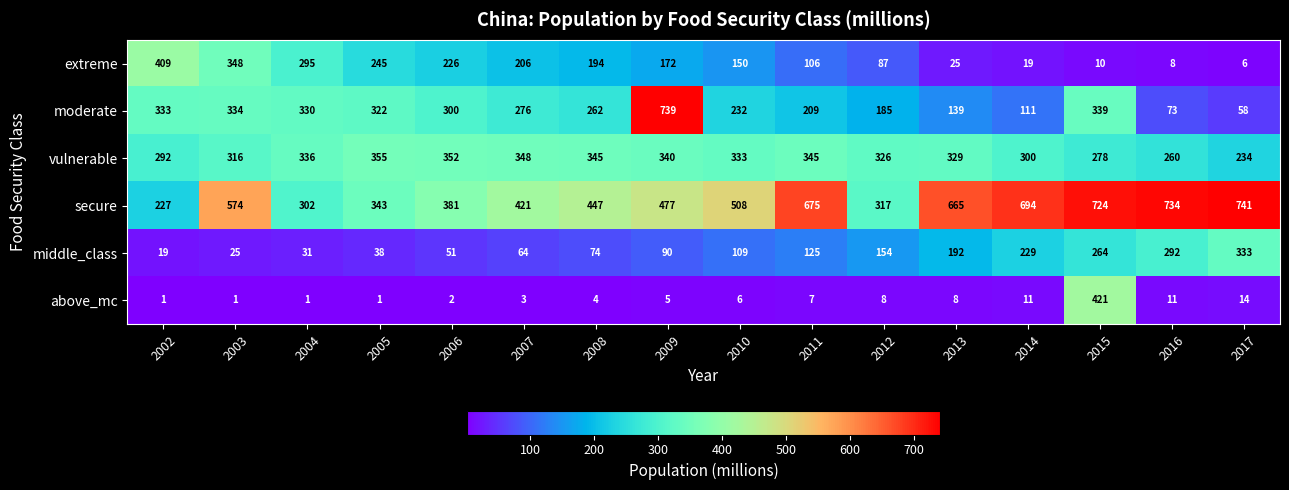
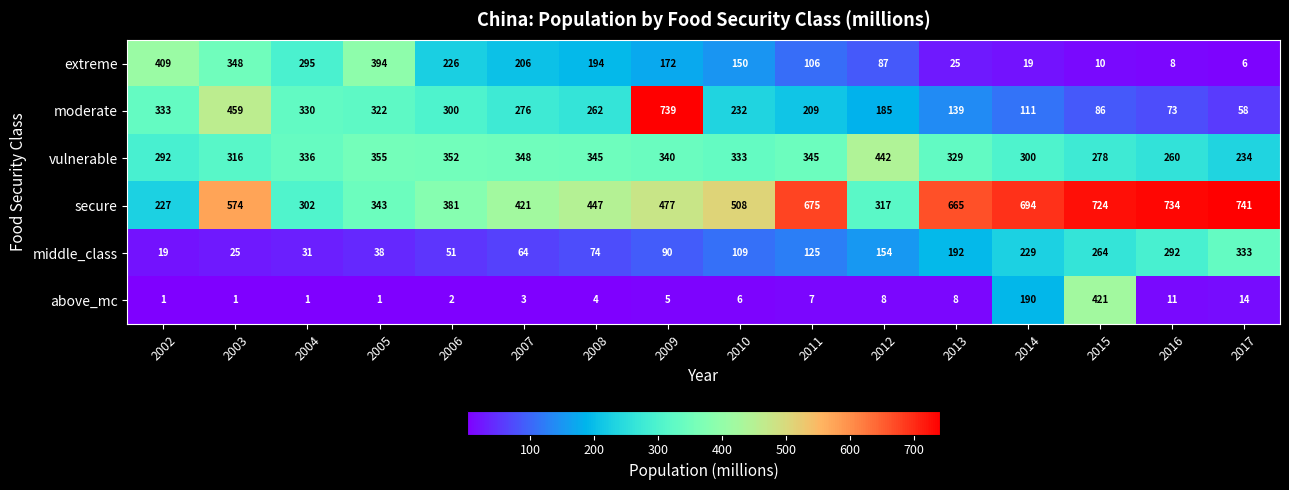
  {
    "extreme": {
      "2002": 409,
      "2003": 348,
      "2004": 295,
-     "2005": 245,
+     "2005": 394,
      "2006": 226,
      "2007": 206,
      "2008": 194,
      "2009": 172,
      "2010": 150,
      "2011": 106,
      "2012": 87,
      "2013": 25,
      "2014": 19,
      "2015": 10,
      "2016": 8,
      "2017": 6
    },
    "moderate": {
      "2002": 333,
-     "2003": 334,
+     "2003": 459,
      "2004": 330,
      "2005": 322,
      "2006": 300,
      "2007": 276,
      "2008": 262,
      "2009": 739,
      "2010": 232,
      "2011": 209,
      "2012": 185,
      "2013": 139,
      "2014": 111,
-     "2015": 339,
+     "2015": 86,
      "2016": 73,
      "2017": 58
    },
    "vulnerable": {
      "2002": 292,
      "2003": 316,
      "2004": 336,
      "2005": 355,
      "2006": 352,
      "2007": 348,
      "2008": 345,
      "2009": 340,
      "2010": 333,
      "2011": 345,
-     "2012": 326,
+     "2012": 442,
      "2013": 329,
      "2014": 300,
      "2015": 278,
      "2016": 260,
      "2017": 234
    },
    "secure": {
      "2002": 227,
      "2003": 574,
      "2004": 302,
      "2005": 343,
      "2006": 381,
      "2007": 421,
      "2008": 447,
      "2009": 477,
      "2010": 508,
      "2011": 675,
      "2012": 317,
      "2013": 665,
      "2014": 694,
      "2015": 724,
      "2016": 734,
      "2017": 741
    },
    "middle_class": {
      "2002": 19,
      "2003": 25,
      "2004": 31,
      "2005": 38,
      "2006": 51,
      "2007": 64,
      "2008": 74,
      "2009": 90,
      "2010": 109,
      "2011": 125,
      "2012": 154,
      "2013": 192,
      "2014": 229,
      "2015": 264,
      "2016": 292,
      "2017": 333
    },
    "above_mc": {
      "2002": 1,
      "2003": 1,
      "2004": 1,
      "2005": 1,
      "2006": 2,
      "2007": 3,
      "2008": 4,
      "2009": 5,
      "2010": 6,
      "2011": 7,
      "2012": 8,
      "2013": 8,
-     "2014": 11,
+     "2014": 190,
      "2015": 421,
      "2016": 11,
      "2017": 14
    }
  }
